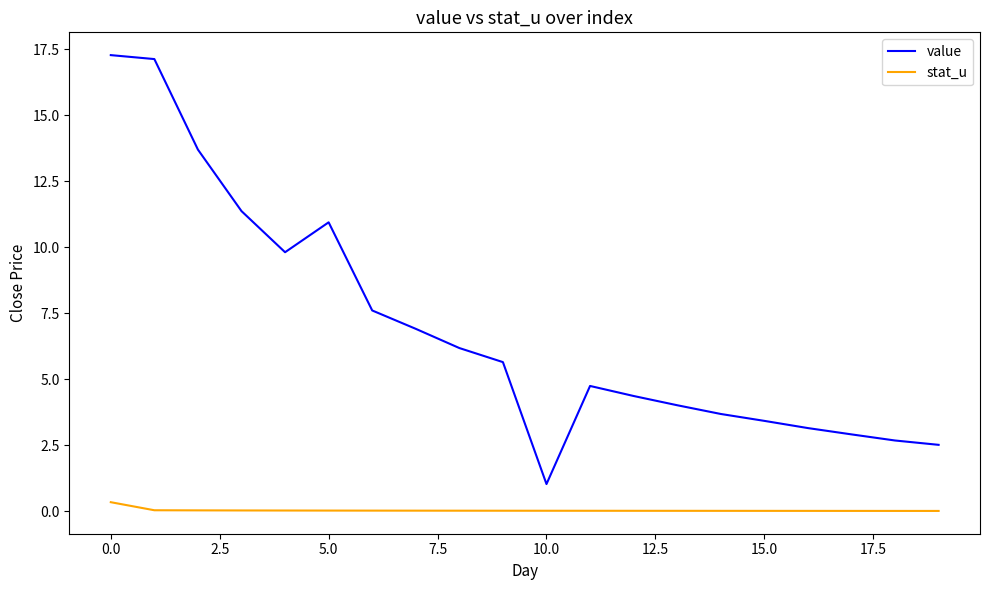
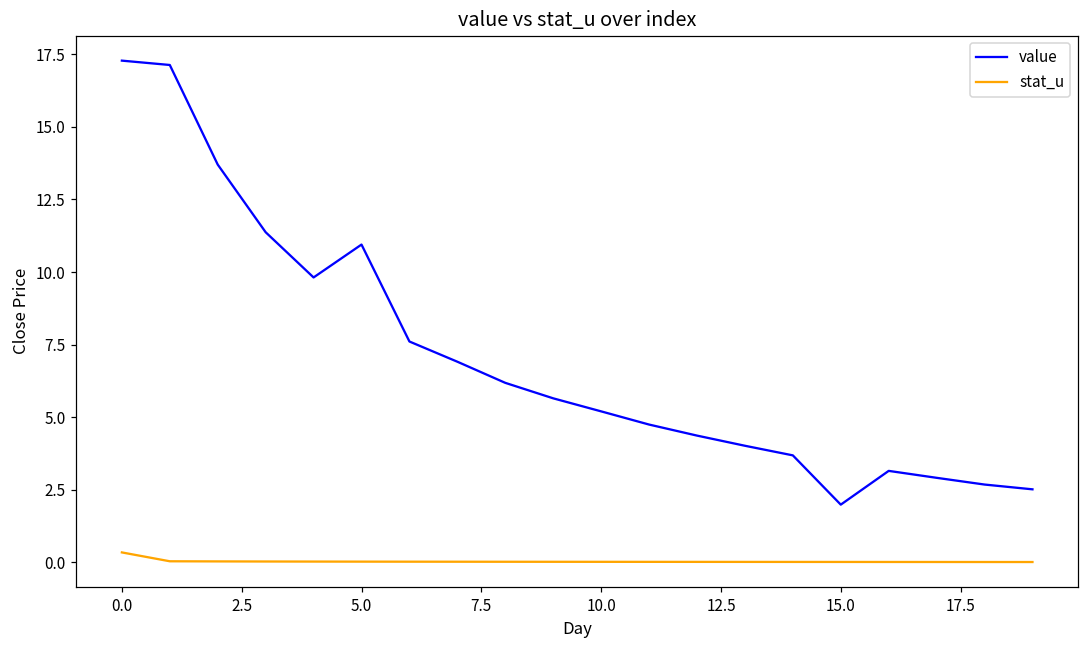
  {
    "value": {
      "0.0": 17.3,
      "5.0": 10.9,
-     "10.0": 1.0,
-     "15.0": 3.4
+     "10.0": 5.2,
+     "15.0": 2.0
    },
    "stat_u": {
      "0.0": 0.3,
      "5.0": 0.0,
      "10.0": 0.0,
      "15.0": 0.0
    }
  }
